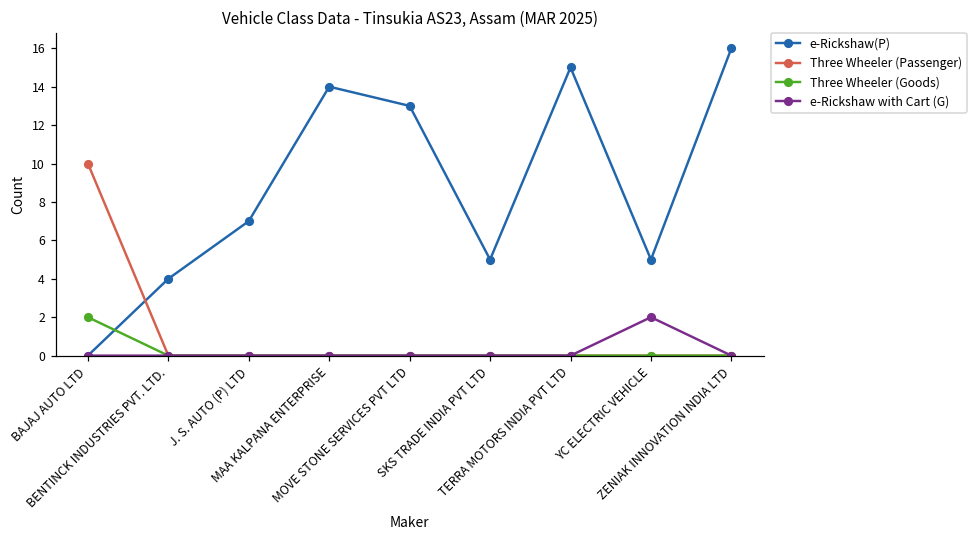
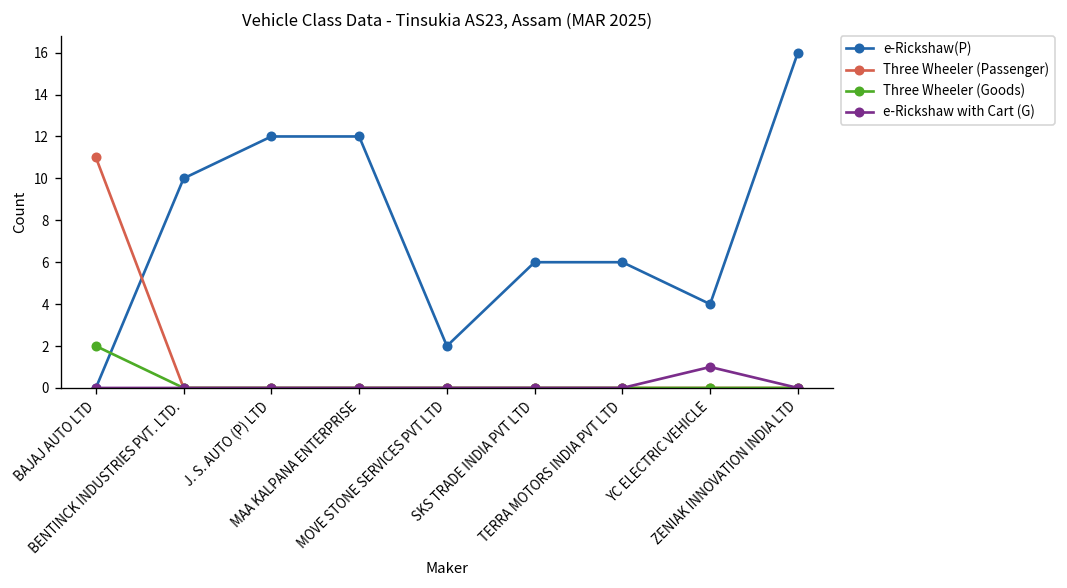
  {
    "e-Rickshaw(P)": {
-     "BENTINCK INDUSTRIES PVT. LTD.": 4,
-     "J. S. AUTO (P) LTD": 7,
-     "MAA KALPANA ENTERPRISE": 14,
-     "MOVE STONE SERVICES PVT LTD": 13,
-     "SKS TRADE INDIA PVT LTD": 5,
-     "TERRA MOTORS INDIA PVT LTD": 15,
-     "YC ELECTRIC VEHICLE": 5,
+     "BENTINCK INDUSTRIES PVT. LTD.": 10,
+     "J. S. AUTO (P) LTD": 12,
+     "MAA KALPANA ENTERPRISE": 12,
+     "MOVE STONE SERVICES PVT LTD": 2,
+     "SKS TRADE INDIA PVT LTD": 6,
+     "TERRA MOTORS INDIA PVT LTD": 6,
+     "YC ELECTRIC VEHICLE": 4,
      "ZENIAK INNOVATION INDIA LTD": 16
    },
    "Three Wheeler (Passenger)": {
-     "BAJAJ AUTO LTD": 10
+     "BAJAJ AUTO LTD": 11
    },
    "Three Wheeler (Goods)": {
      "BAJAJ AUTO LTD": 2
    },
    "e-Rickshaw with Cart (G)": {
-     "YC ELECTRIC VEHICLE": 2
+     "YC ELECTRIC VEHICLE": 1
    }
  }
